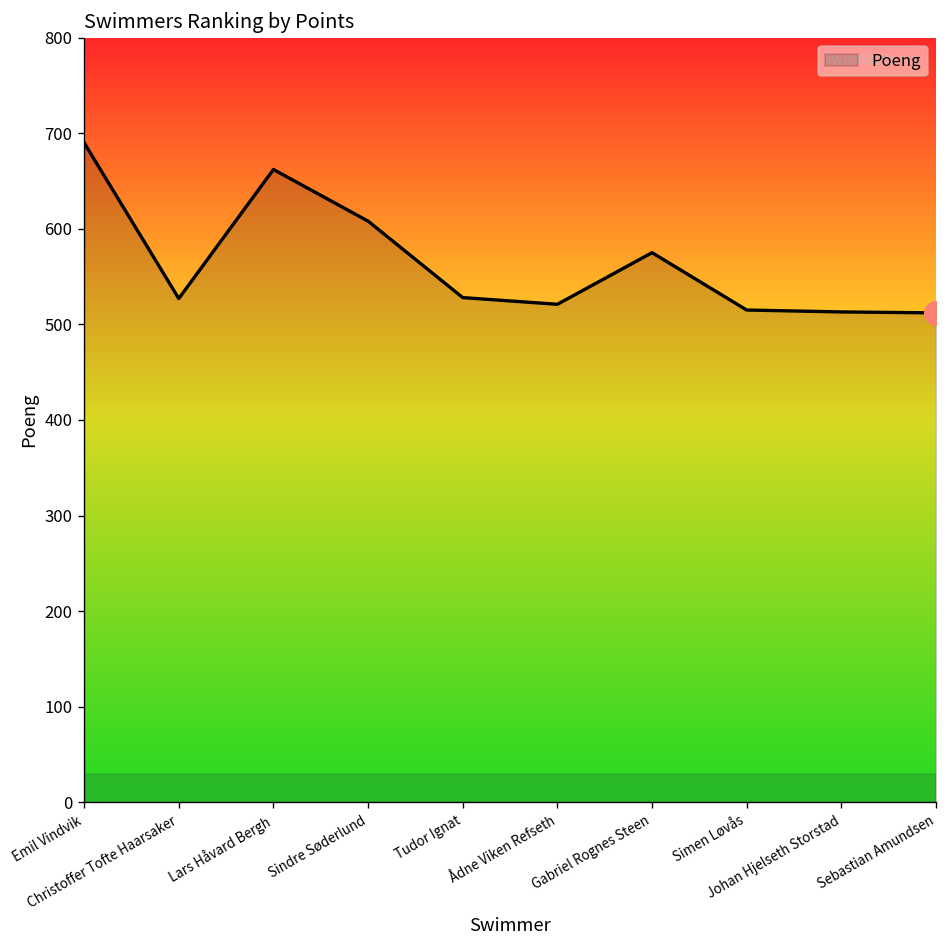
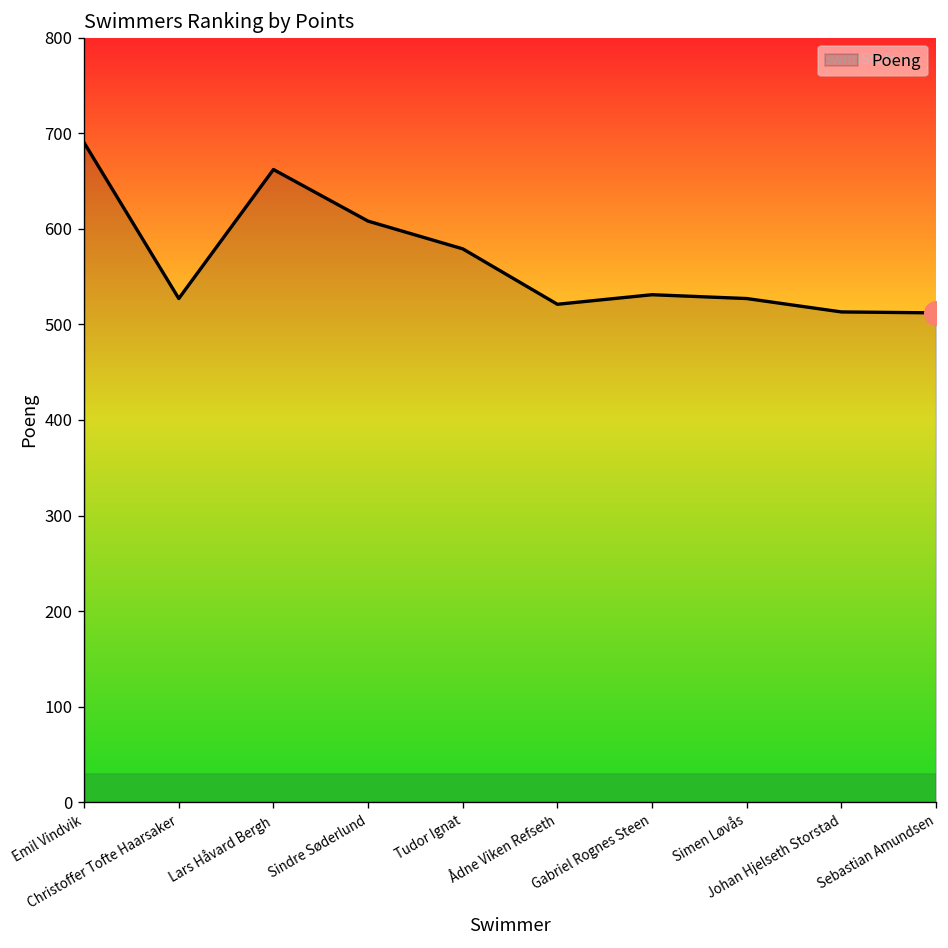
  {
    "Poeng": {
      "Emil Vindvik": 690,
      "Christoffer Tofte Haarsaker": 530,
      "Lars Håvard Bergh": 660,
      "Sindre Søderlund": 610,
-     "Tudor Ignat": 530,
+     "Tudor Ignat": 580,
      "Ådne Viken Refseth": 520,
-     "Gabriel Rognes Steen": 580,
-     "Simen Løvås": 520,
+     "Gabriel Rognes Steen": 530,
+     "Simen Løvås": 530,
      "Johan Hjelseth Storstad": 510
    }
  }
